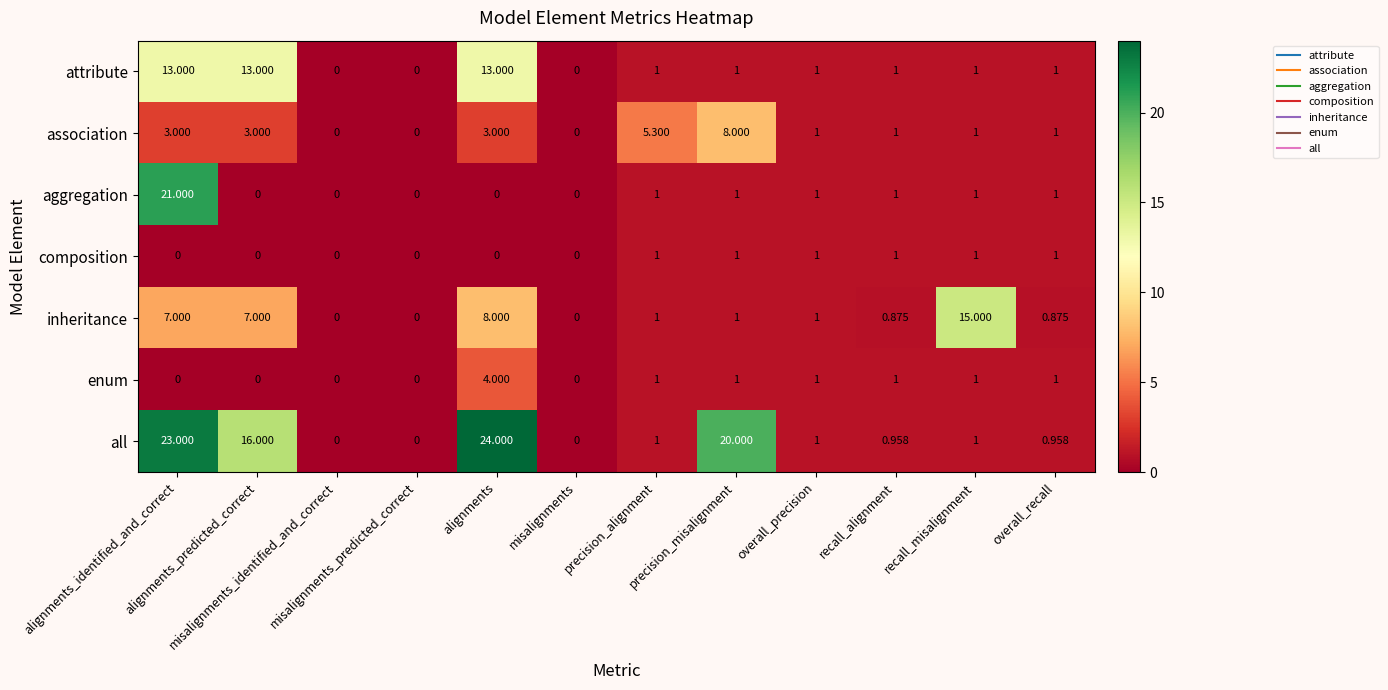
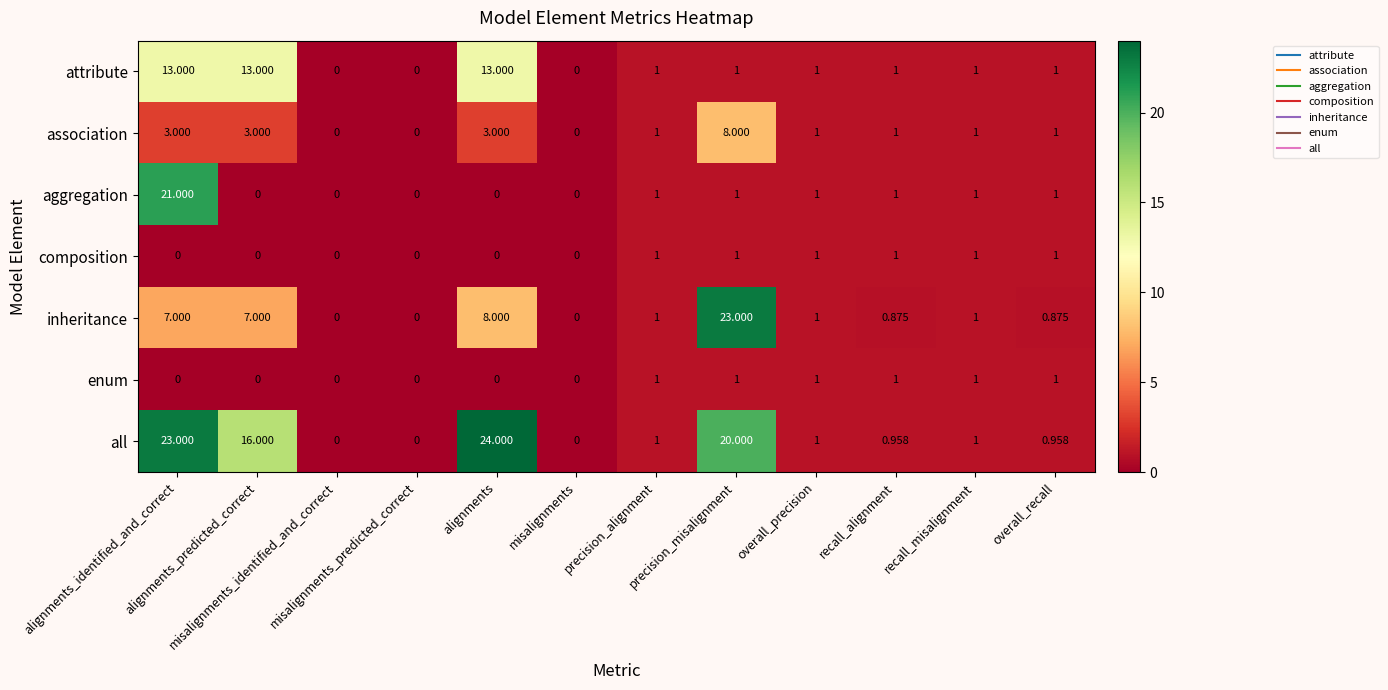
  {
    "attribute": {
      "alignments_identified_and_correct": 13.000,
      "alignments_predicted_correct": 13.000,
      "misalignments_identified_and_correct": 0,
      "misalignments_predicted_correct": 0,
      "alignments": 13.000,
      "misalignments": 0,
      "precision_alignment": 1,
      "precision_misalignment": 1,
      "overall_precision": 1,
      "recall_alignment": 1,
      "recall_misalignment": 1,
      "overall_recall": 1
    },
    "association": {
      "alignments_identified_and_correct": 3.000,
      "alignments_predicted_correct": 3.000,
      "misalignments_identified_and_correct": 0,
      "misalignments_predicted_correct": 0,
      "alignments": 3.000,
      "misalignments": 0,
-     "precision_alignment": 5.300,
+     "precision_alignment": 1,
      "precision_misalignment": 8.000,
      "overall_precision": 1,
      "recall_alignment": 1,
      "recall_misalignment": 1,
      "overall_recall": 1
    },
    "aggregation": {
      "alignments_identified_and_correct": 21.000,
      "alignments_predicted_correct": 0,
      "misalignments_identified_and_correct": 0,
      "misalignments_predicted_correct": 0,
      "alignments": 0,
      "misalignments": 0,
      "precision_alignment": 1,
      "precision_misalignment": 1,
      "overall_precision": 1,
      "recall_alignment": 1,
      "recall_misalignment": 1,
      "overall_recall": 1
    },
    "composition": {
      "alignments_identified_and_correct": 0,
      "alignments_predicted_correct": 0,
      "misalignments_identified_and_correct": 0,
      "misalignments_predicted_correct": 0,
      "alignments": 0,
      "misalignments": 0,
      "precision_alignment": 1,
      "precision_misalignment": 1,
      "overall_precision": 1,
      "recall_alignment": 1,
      "recall_misalignment": 1,
      "overall_recall": 1
    },
    "inheritance": {
      "alignments_identified_and_correct": 7.000,
      "alignments_predicted_correct": 7.000,
      "misalignments_identified_and_correct": 0,
      "misalignments_predicted_correct": 0,
      "alignments": 8.000,
      "misalignments": 0,
      "precision_alignment": 1,
-     "precision_misalignment": 1,
+     "precision_misalignment": 23.000,
      "overall_precision": 1,
      "recall_alignment": 0.875,
-     "recall_misalignment": 15.000,
+     "recall_misalignment": 1,
      "overall_recall": 0.875
    },
    "enum": {
      "alignments_identified_and_correct": 0,
      "alignments_predicted_correct": 0,
      "misalignments_identified_and_correct": 0,
      "misalignments_predicted_correct": 0,
-     "alignments": 4.000,
+     "alignments": 0,
      "misalignments": 0,
      "precision_alignment": 1,
      "precision_misalignment": 1,
      "overall_precision": 1,
      "recall_alignment": 1,
      "recall_misalignment": 1,
      "overall_recall": 1
    },
    "all": {
      "alignments_identified_and_correct": 23.000,
      "alignments_predicted_correct": 16.000,
      "misalignments_identified_and_correct": 0,
      "misalignments_predicted_correct": 0,
      "alignments": 24.000,
      "misalignments": 0,
      "precision_alignment": 1,
      "precision_misalignment": 20.000,
      "overall_precision": 1,
      "recall_alignment": 0.958,
      "recall_misalignment": 1,
      "overall_recall": 0.958
    }
  }
